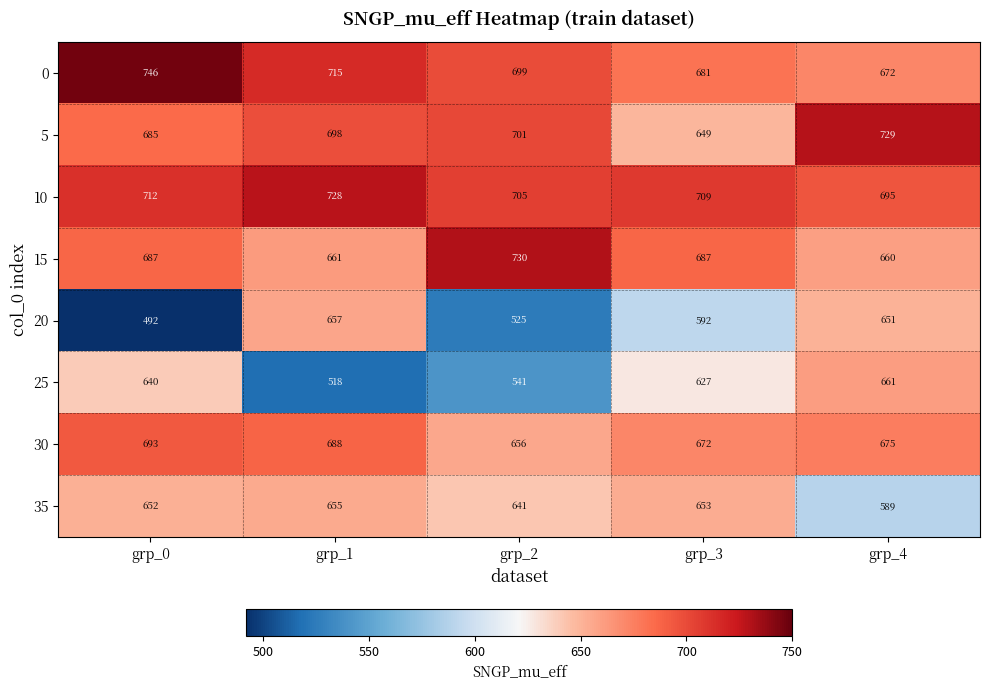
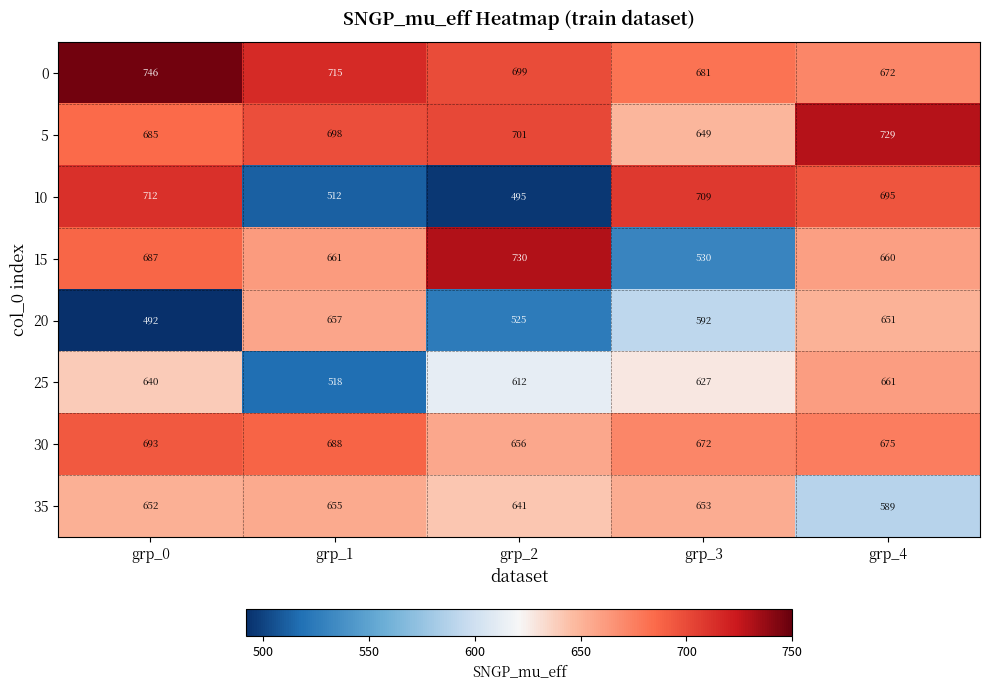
  {
    "0": {
      "grp_0": 746,
      "grp_1": 715,
      "grp_2": 699,
      "grp_3": 681,
      "grp_4": 672
    },
    "5": {
      "grp_0": 685,
      "grp_1": 698,
      "grp_2": 701,
      "grp_3": 649,
      "grp_4": 729
    },
    "10": {
      "grp_0": 712,
-     "grp_1": 728,
-     "grp_2": 705,
+     "grp_1": 512,
+     "grp_2": 495,
      "grp_3": 709,
      "grp_4": 695
    },
    "15": {
      "grp_0": 687,
      "grp_1": 661,
      "grp_2": 730,
-     "grp_3": 687,
+     "grp_3": 530,
      "grp_4": 660
    },
    "20": {
      "grp_0": 492,
      "grp_1": 657,
      "grp_2": 525,
      "grp_3": 592,
      "grp_4": 651
    },
    "25": {
      "grp_0": 640,
      "grp_1": 518,
-     "grp_2": 541,
+     "grp_2": 612,
      "grp_3": 627,
      "grp_4": 661
    },
    "30": {
      "grp_0": 693,
      "grp_1": 688,
      "grp_2": 656,
      "grp_3": 672,
      "grp_4": 675
    },
    "35": {
      "grp_0": 652,
      "grp_1": 655,
      "grp_2": 641,
      "grp_3": 653,
      "grp_4": 589
    }
  }
